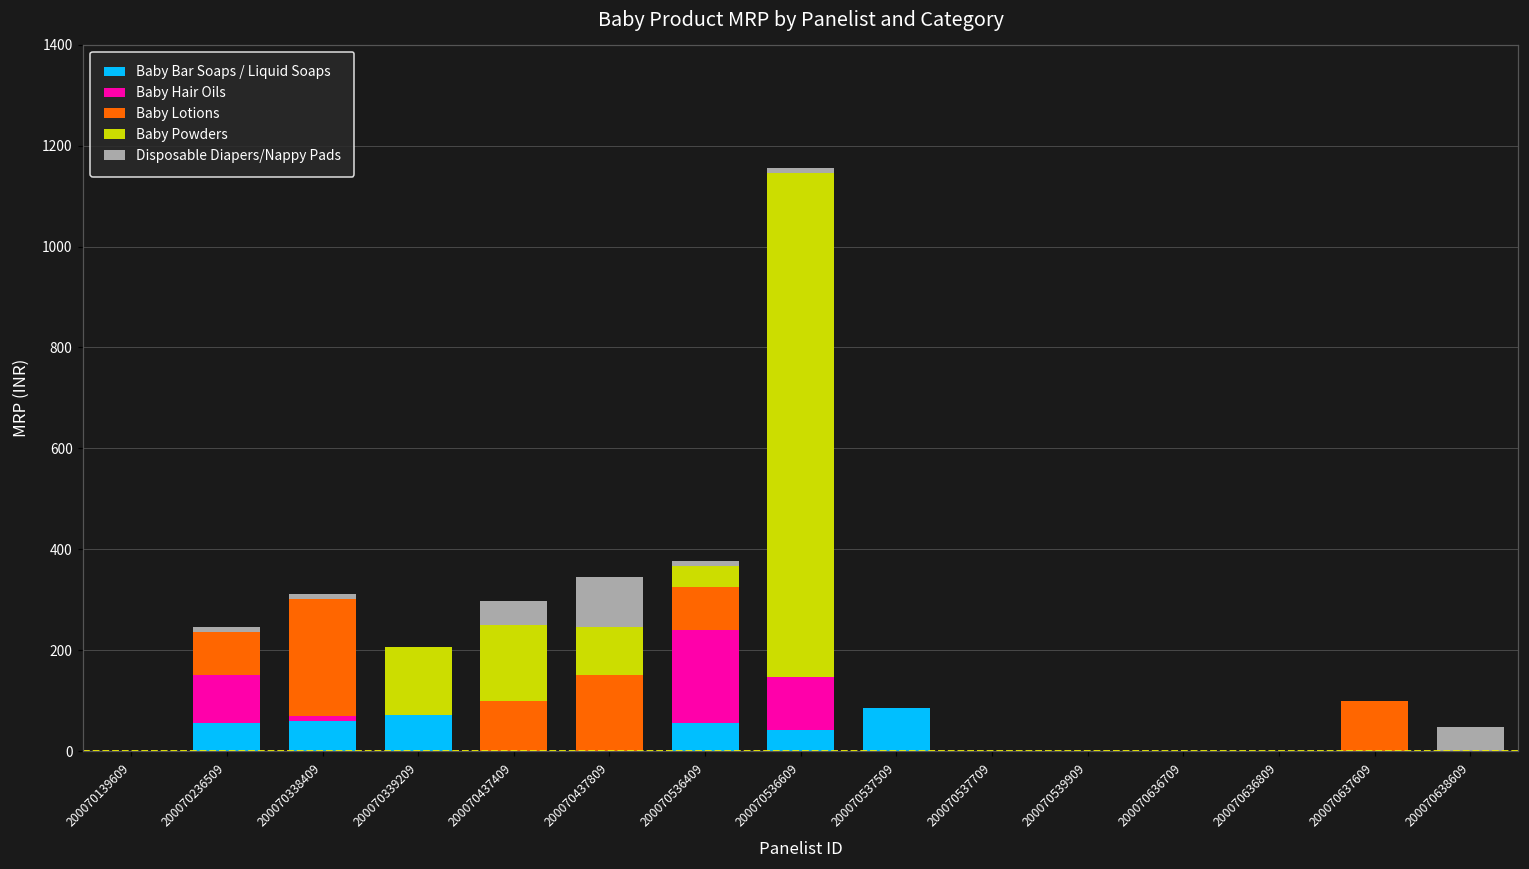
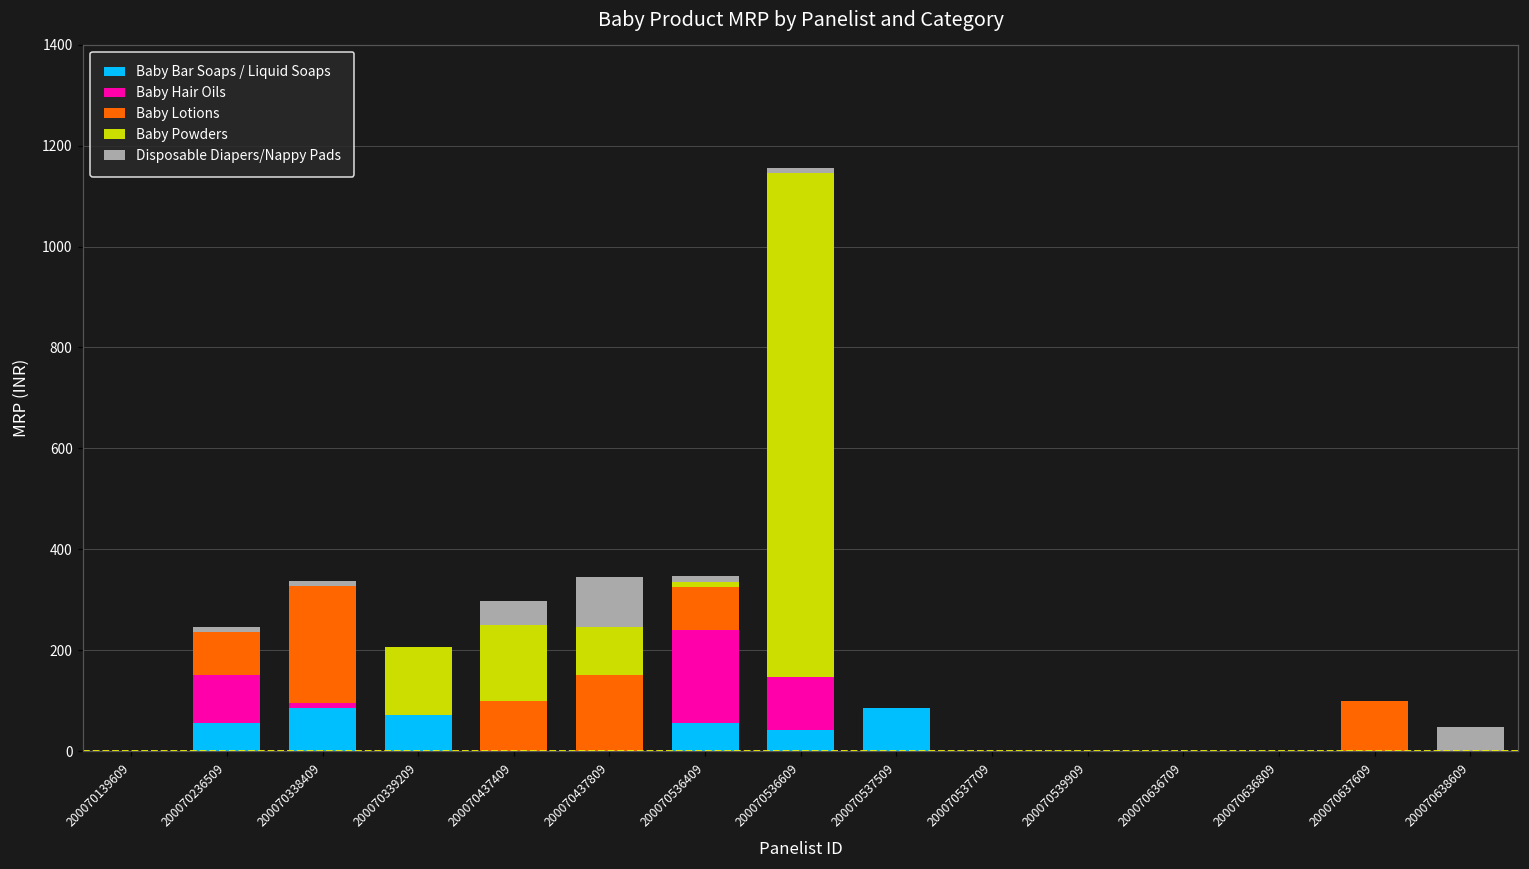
  {
    "Baby Bar Soaps / Liquid Soaps": {
      "200070139609": 0,
      "200070236509": 60,
-     "200070338409": 60,
+     "200070338409": 90,
      "200070339209": 70,
      "200070437409": 0,
      "200070437809": 0,
      "200070536409": 60,
      "200070536609": 40,
      "200070537509": 90,
      "200070537709": 0,
      "200070539909": 0,
      "200070636709": 0,
      "200070636809": 0,
      "200070637609": 0,
      "200070638609": 0
    },
    "Baby Hair Oils": {
      "200070139609": 0,
      "200070236509": 100,
      "200070338409": 10,
      "200070339209": 0,
      "200070437409": 0,
      "200070437809": 0,
      "200070536409": 190,
      "200070536609": 100,
      "200070537509": 0,
      "200070537709": 0,
      "200070539909": 0,
      "200070636709": 0,
      "200070636809": 0,
      "200070637609": 0,
      "200070638609": 0
    },
    "Baby Lotions": {
      "200070139609": 0,
      "200070236509": 90,
      "200070338409": 230,
      "200070339209": 0,
      "200070437409": 100,
      "200070437809": 150,
      "200070536409": 90,
      "200070536609": 0,
      "200070537509": 0,
      "200070537709": 0,
      "200070539909": 0,
      "200070636709": 0,
      "200070636809": 0,
      "200070637609": 100,
      "200070638609": 0
    },
    "Baby Powders": {
      "200070139609": 0,
      "200070236509": 0,
      "200070338409": 0,
      "200070339209": 140,
      "200070437409": 150,
      "200070437809": 100,
-     "200070536409": 40,
+     "200070536409": 10,
      "200070536609": 1000,
      "200070537509": 0,
      "200070537709": 0,
      "200070539909": 0,
      "200070636709": 0,
      "200070636809": 0,
      "200070637609": 0,
      "200070638609": 0
    },
    "Disposable Diapers/Nappy Pads": {
      "200070139609": 0,
      "200070236509": 10,
      "200070338409": 10,
      "200070339209": 0,
      "200070437409": 50,
      "200070437809": 100,
      "200070536409": 10,
      "200070536609": 10,
      "200070537509": 0,
      "200070537709": 0,
      "200070539909": 0,
      "200070636709": 0,
      "200070636809": 0,
      "200070637609": 0,
      "200070638609": 50
    }
  }
